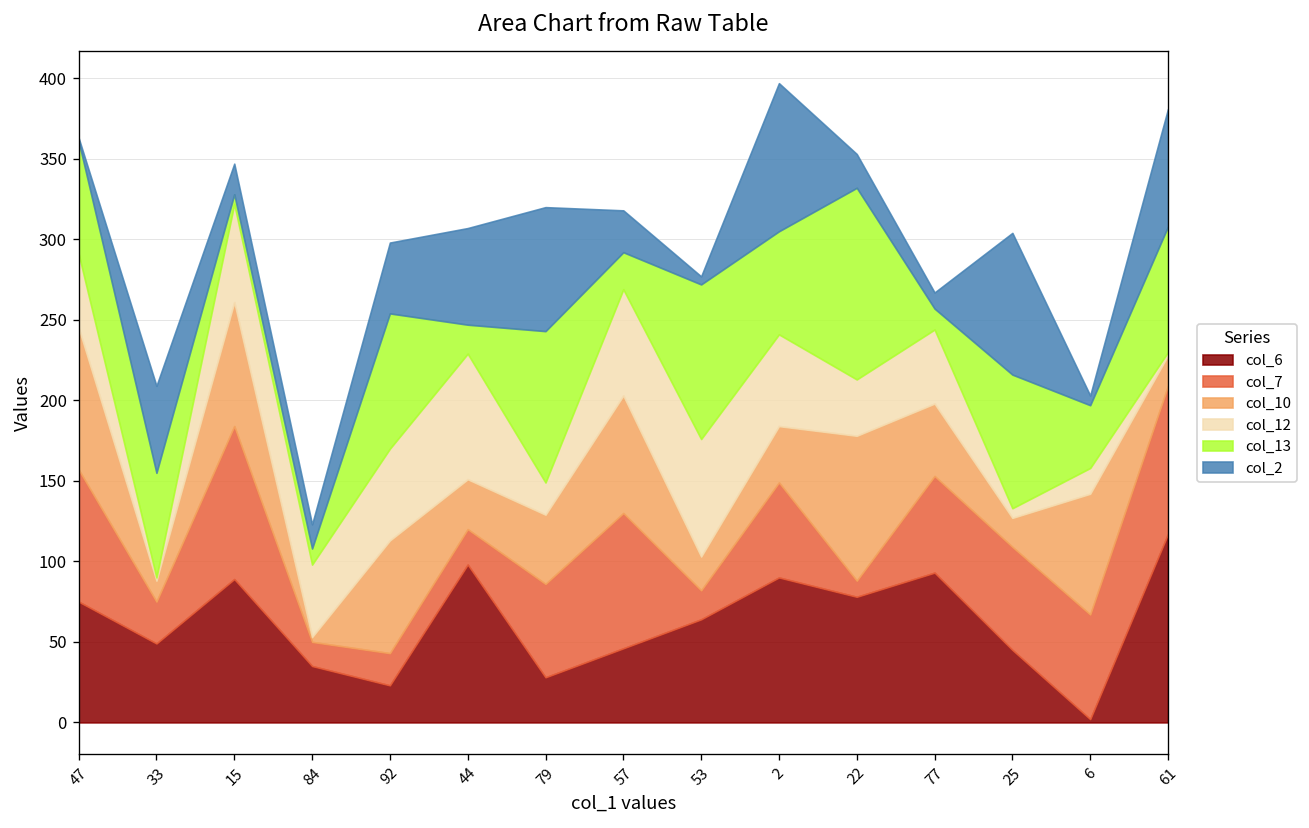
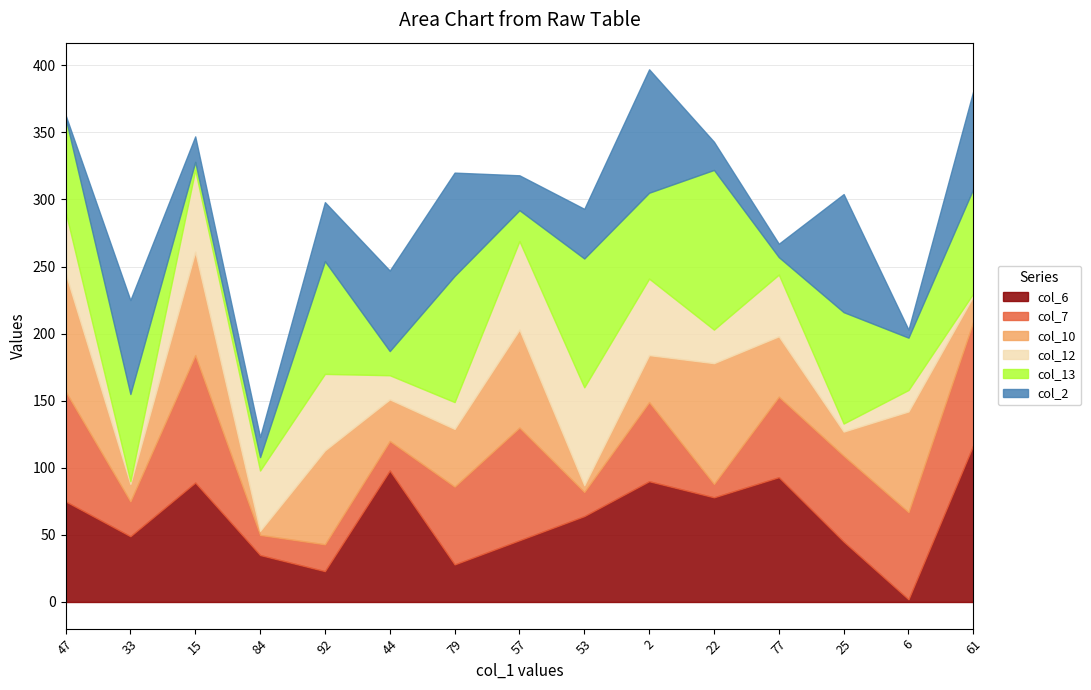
  {
    "col_6": {
      "47": 75,
      "33": 49,
      "15": 89,
      "84": 35,
      "92": 23,
      "44": 98,
      "79": 28,
      "57": 46,
      "53": 64,
      "2": 90,
      "22": 78,
      "77": 93,
      "25": 45,
      "6": 2,
      "61": 117
    },
    "col_7": {
      "47": 82,
      "33": 26,
      "15": 95,
      "84": 15,
      "92": 20,
      "44": 22,
      "79": 58,
      "57": 84,
      "53": 18,
      "2": 59,
      "22": 10,
      "77": 60,
      "25": 64,
      "6": 65,
      "61": 92
    },
    "col_10": {
      "47": 88,
      "33": 13,
      "15": 77,
      "84": 3,
      "92": 70,
      "44": 31,
      "79": 43,
      "57": 73,
-     "53": 21,
+     "53": 5,
      "2": 35,
      "22": 90,
      "77": 45,
      "25": 18,
      "6": 75,
      "61": 19
    },
    "col_12": {
      "47": 46,
      "33": 2,
      "15": 61,
      "84": 45,
      "92": 57,
-     "44": 78,
+     "44": 18,
      "79": 20,
      "57": 66,
      "53": 73,
      "2": 57,
-     "22": 35,
+     "22": 25,
      "77": 46,
      "25": 6,
      "6": 16,
      "61": 2
    },
    "col_13": {
      "47": 70,
      "33": 65,
      "15": 6,
      "84": 10,
      "92": 84,
      "44": 18,
      "79": 94,
      "57": 23,
      "53": 96,
      "2": 64,
      "22": 119,
      "77": 13,
      "25": 83,
      "6": 39,
      "61": 78
    },
    "col_2": {
      "47": 2,
-     "33": 54,
+     "33": 70,
      "15": 19,
      "84": 15,
      "92": 44,
      "44": 60,
      "79": 77,
      "57": 26,
-     "53": 5,
+     "53": 37,
      "2": 92,
      "22": 21,
      "77": 10,
      "25": 88,
      "6": 6,
      "61": 73
    }
  }
